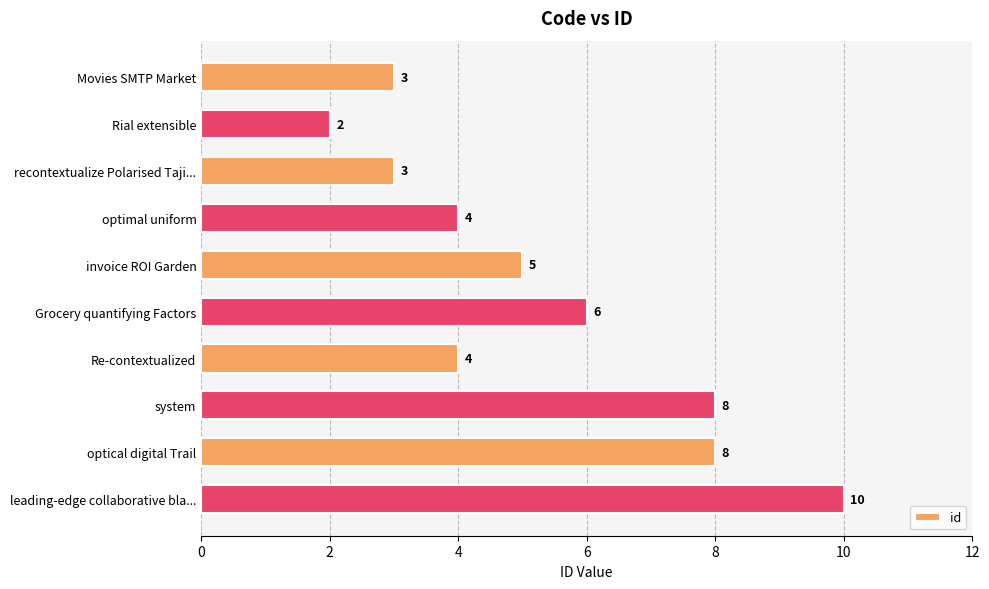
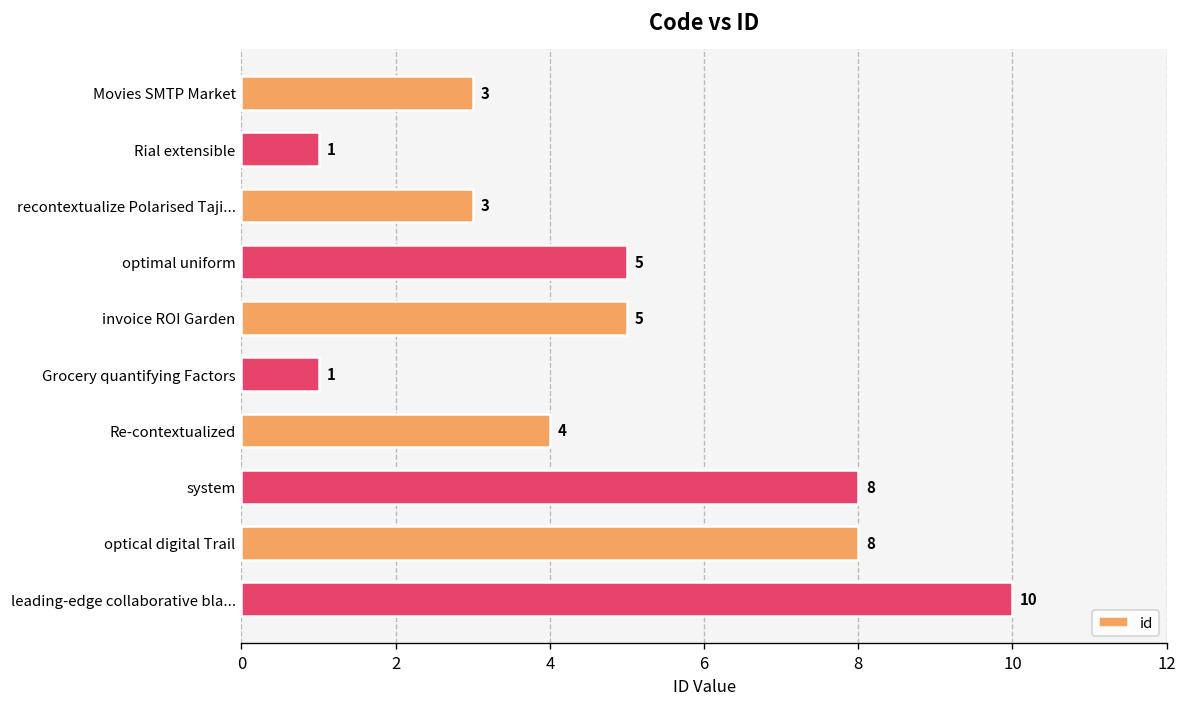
  {
    "Movies SMTP Market": 3,
-   "Rial extensible": 2,
+   "Rial extensible": 1,
    "recontextualize Polarised Taji...": 3,
-   "optimal uniform": 4,
+   "optimal uniform": 5,
    "invoice ROI Garden": 5,
-   "Grocery quantifying Factors": 6,
+   "Grocery quantifying Factors": 1,
    "Re-contextualized": 4,
    "system": 8,
    "optical digital Trail": 8,
    "leading-edge collaborative bla...": 10
  }
